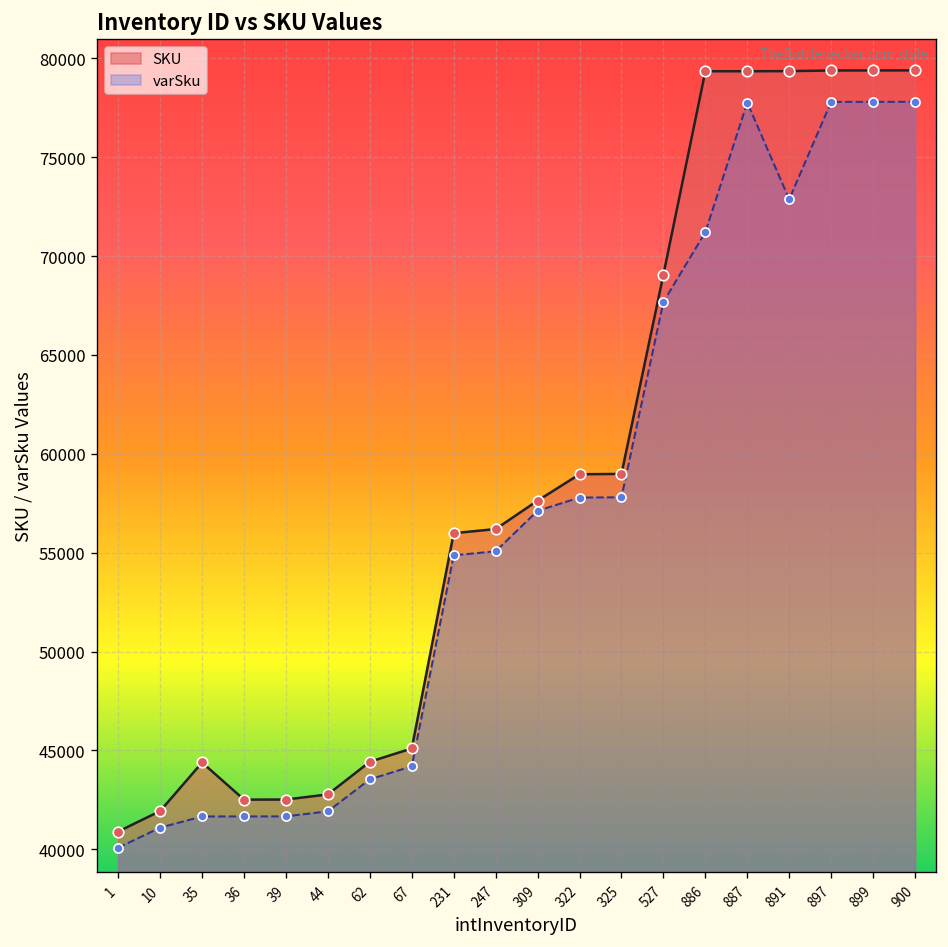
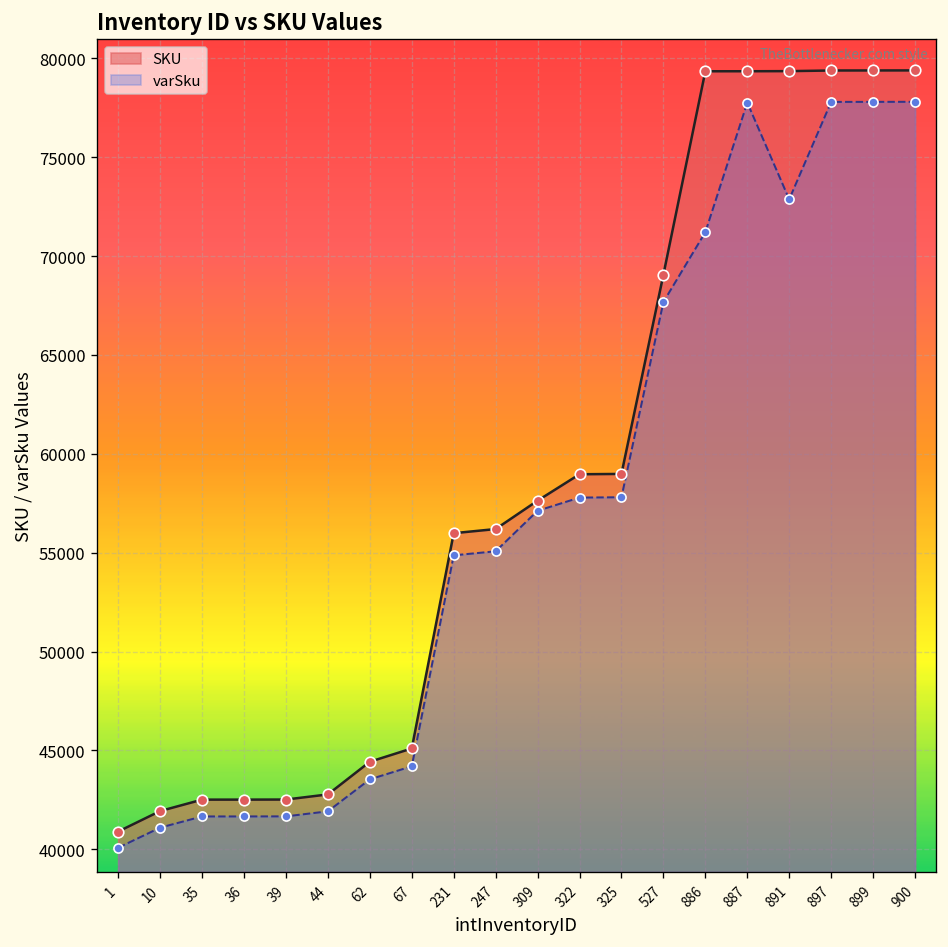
  {
    "SKU": {
      "1": 40900,
      "10": 41900,
-     "35": 44400,
+     "35": 42500,
      "36": 42500,
      "39": 42500,
      "44": 42800,
      "62": 44400,
      "67": 45100,
      "231": 56000,
      "247": 56200,
      "309": 57600,
      "322": 59000,
      "325": 59000,
      "527": 69100,
      "886": 79300,
      "887": 79300,
      "891": 79300,
      "897": 79400,
      "899": 79400,
      "900": 79400
    },
    "varSku": {
      "1": 40100,
      "10": 41100,
      "35": 41700,
      "36": 41700,
      "39": 41700,
      "44": 41900,
      "62": 43500,
      "67": 44200,
      "231": 54900,
      "247": 55100,
      "309": 57100,
      "322": 57800,
      "325": 57800,
      "527": 67700,
      "886": 71200,
      "887": 77800,
      "891": 72900,
      "897": 77800,
      "899": 77800,
      "900": 77800
    }
  }
